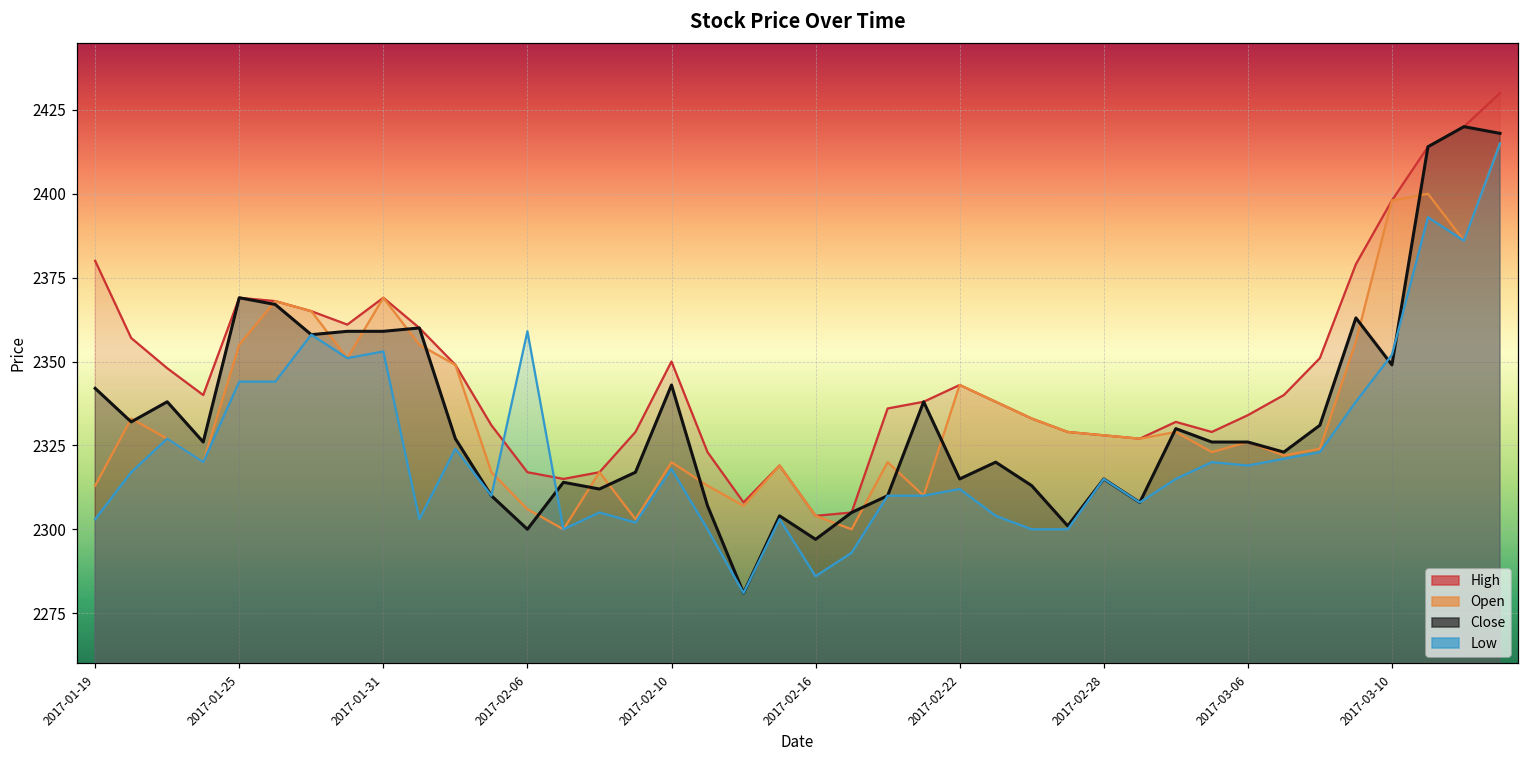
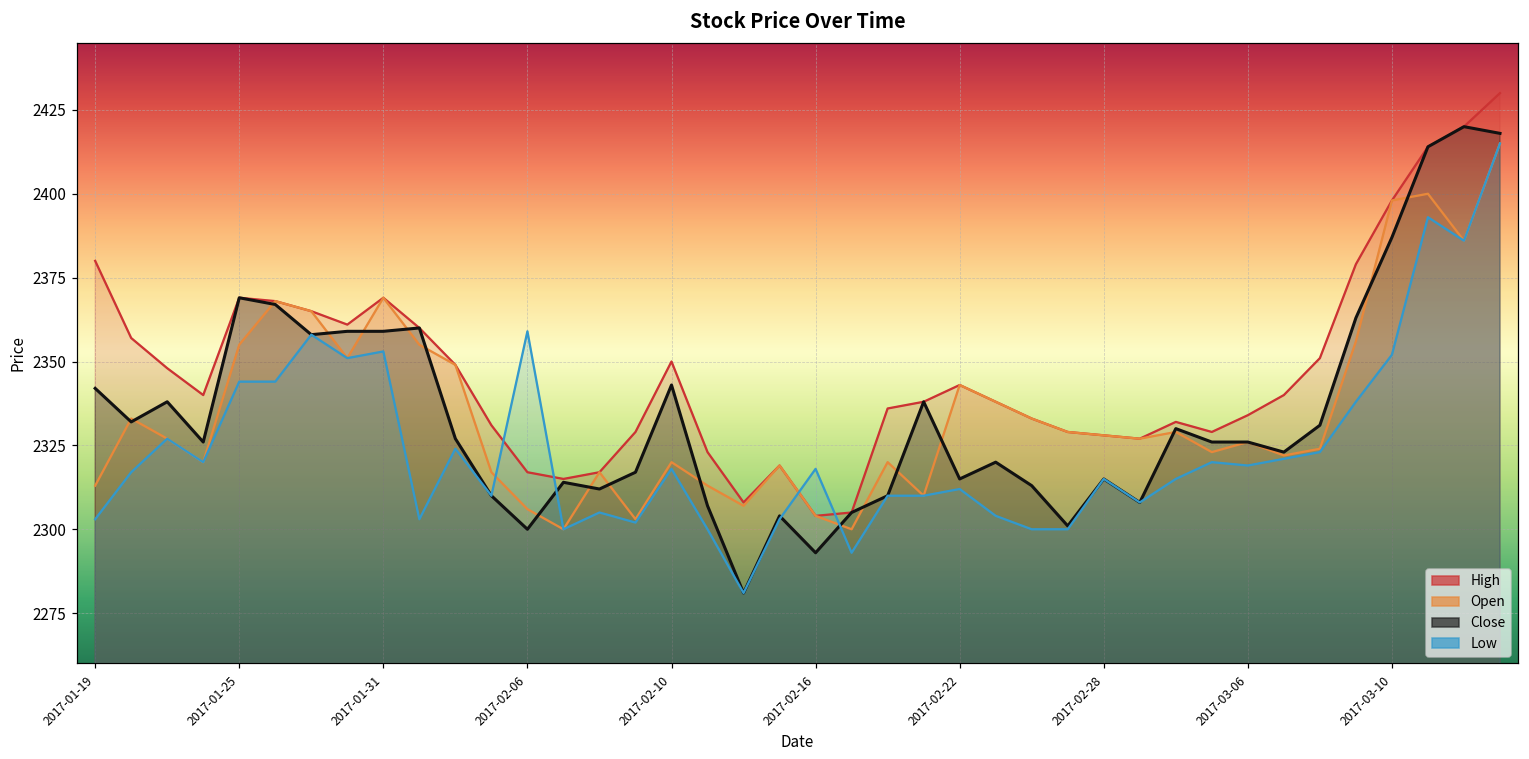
  {
    "Close": {
      "2017-01-19": 2342,
      "2017-01-31": 2359,
      "2017-02-06": 2300,
      "2017-02-10": 2343,
-     "2017-02-16": 2297,
+     "2017-02-16": 2293,
      "2017-02-22": 2315,
-     "2017-03-10": 2349
+     "2017-03-10": 2387
    },
    "Low": {
      "2017-01-19": 2303,
      "2017-01-25": 2344,
      "2017-01-31": 2353,
      "2017-02-06": 2359,
      "2017-02-10": 2318,
-     "2017-02-16": 2286,
+     "2017-02-16": 2318,
      "2017-02-22": 2312,
      "2017-03-06": 2319,
      "2017-03-10": 2352
    }
  }
